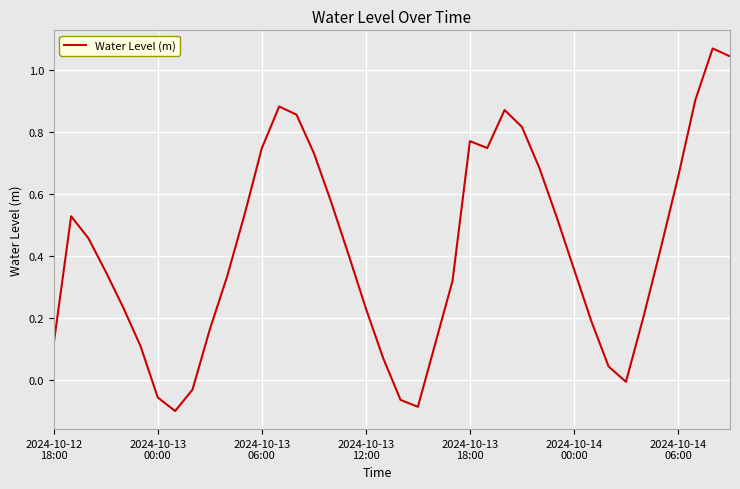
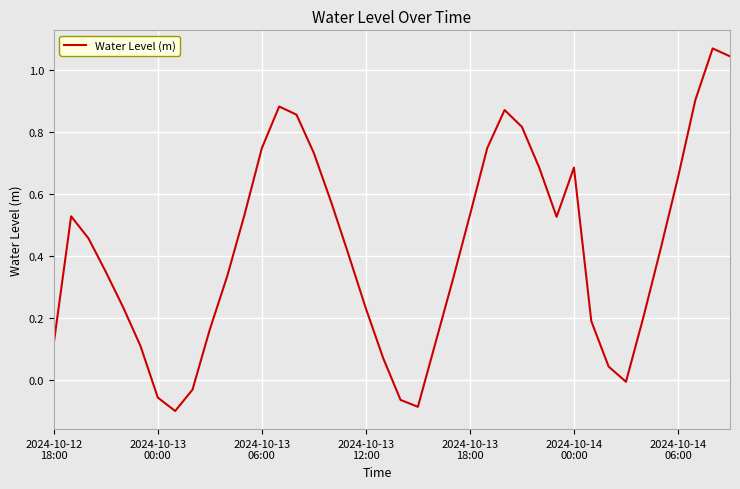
  {
    "2024-10-12 18:00": 0.12,
    "2024-10-13 00:00": -0.06,
    "2024-10-13 06:00": 0.75,
    "2024-10-13 12:00": 0.23,
-   "2024-10-13 18:00": 0.77,
-   "2024-10-14 00:00": 0.36,
+   "2024-10-13 18:00": 0.53,
+   "2024-10-14 00:00": 0.69,
    "2024-10-14 06:00": 0.65
  }
